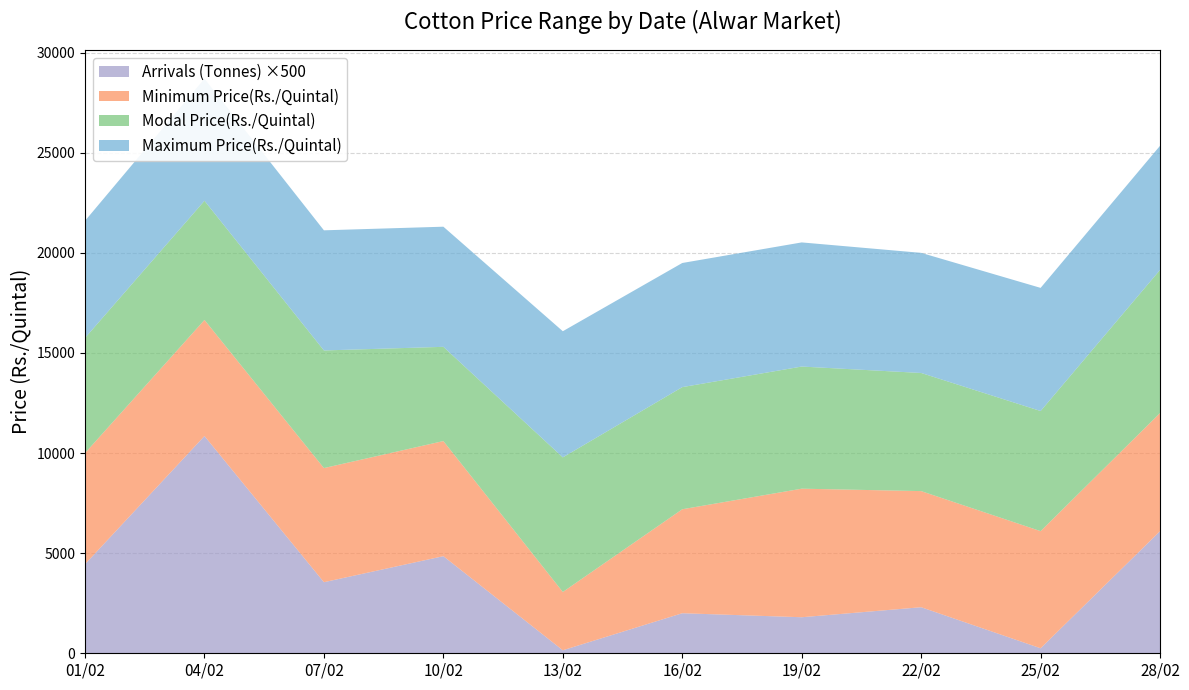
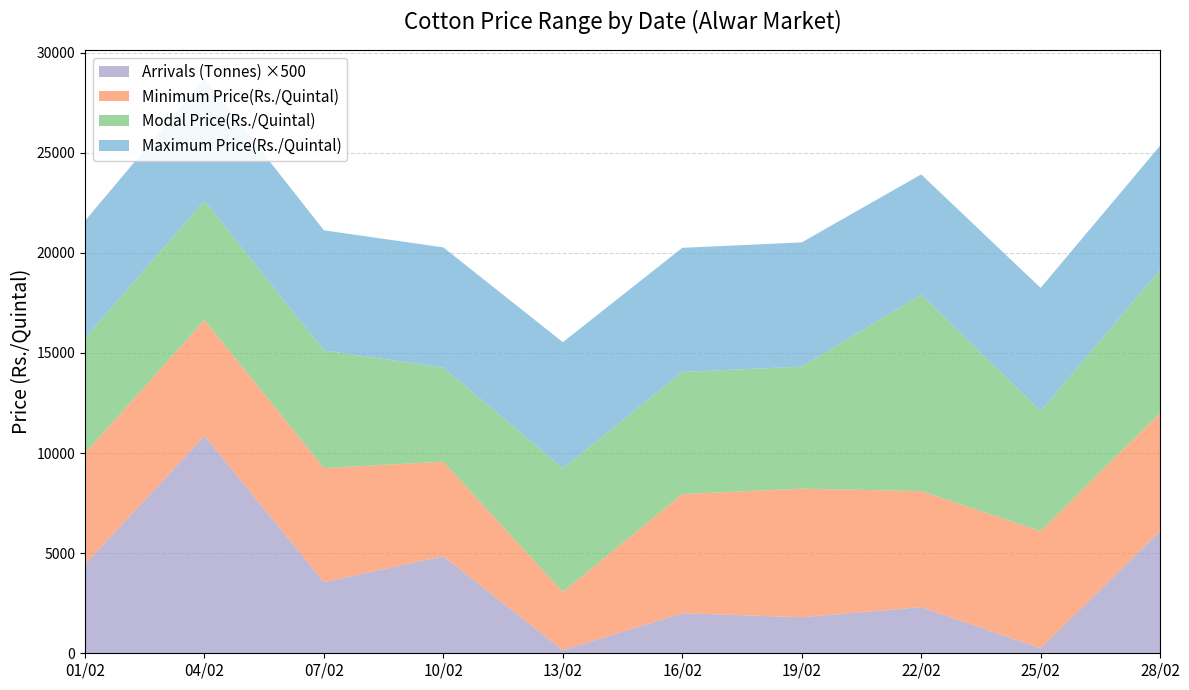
  {
    "Minimum Price(Rs./Quintal)": {
      "01/02": 5600,
      "04/02": 5800,
      "07/02": 5700,
-     "10/02": 5800,
+     "10/02": 4700,
      "13/02": 2900,
-     "16/02": 5200,
+     "16/02": 6000,
      "19/02": 6400,
      "22/02": 5800,
      "25/02": 5900,
      "28/02": 5900
    },
    "Modal Price(Rs./Quintal)": {
      "01/02": 5800,
      "04/02": 6000,
      "07/02": 5900,
      "10/02": 4700,
-     "13/02": 6700,
+     "13/02": 6200,
      "16/02": 6100,
      "19/02": 6100,
-     "22/02": 5900,
+     "22/02": 9800,
      "25/02": 6000,
      "28/02": 7100
    }
  }
